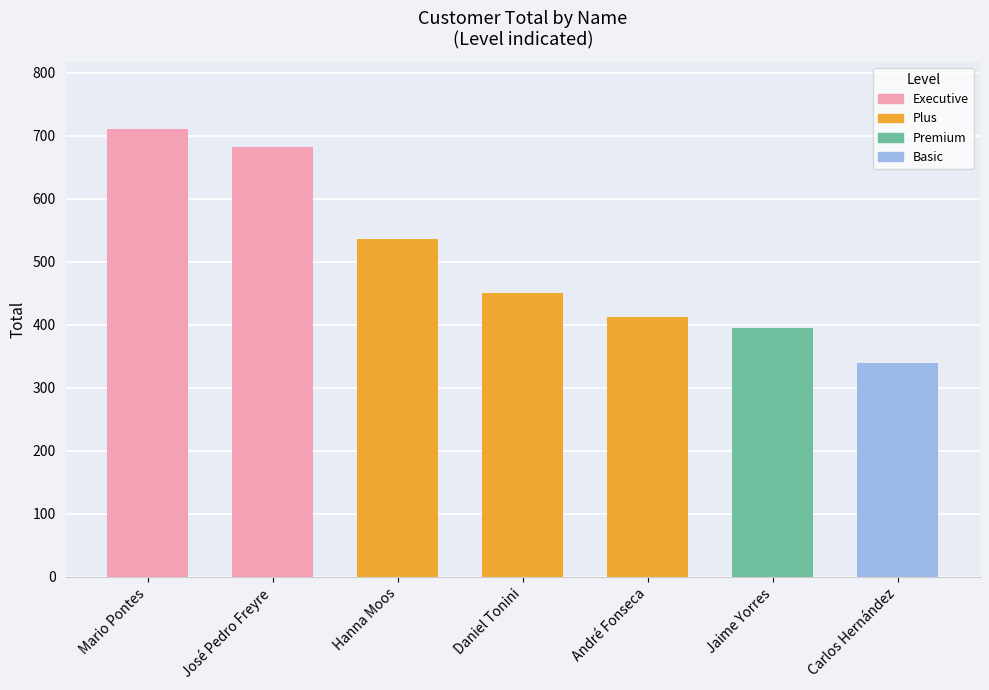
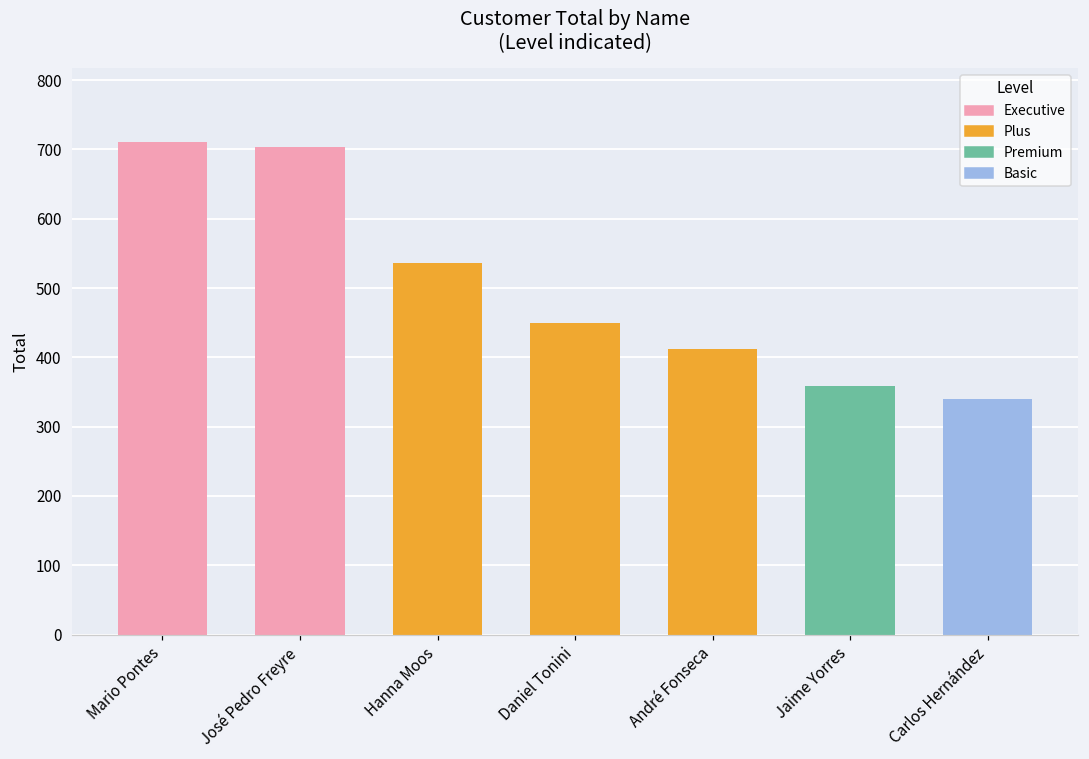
  {
    "Mario Pontes": 710,
-   "José Pedro Freyre": 680,
+   "José Pedro Freyre": 700,
    "Hanna Moos": 540,
    "Daniel Tonini": 450,
    "André Fonseca": 410,
-   "Jaime Yorres": 400,
+   "Jaime Yorres": 360,
    "Carlos Hernández": 340
  }
